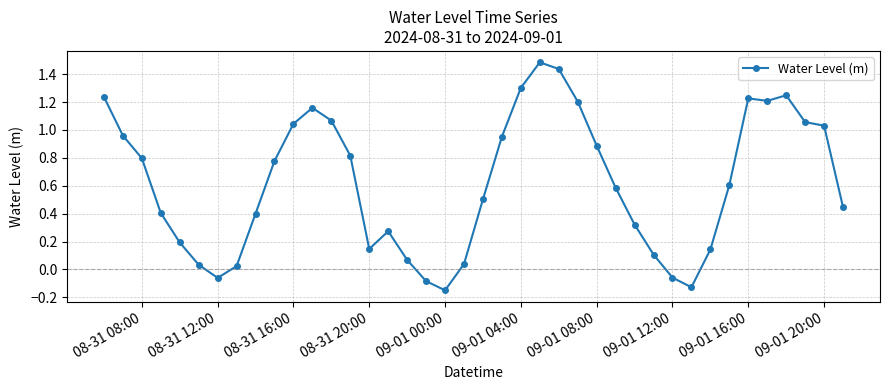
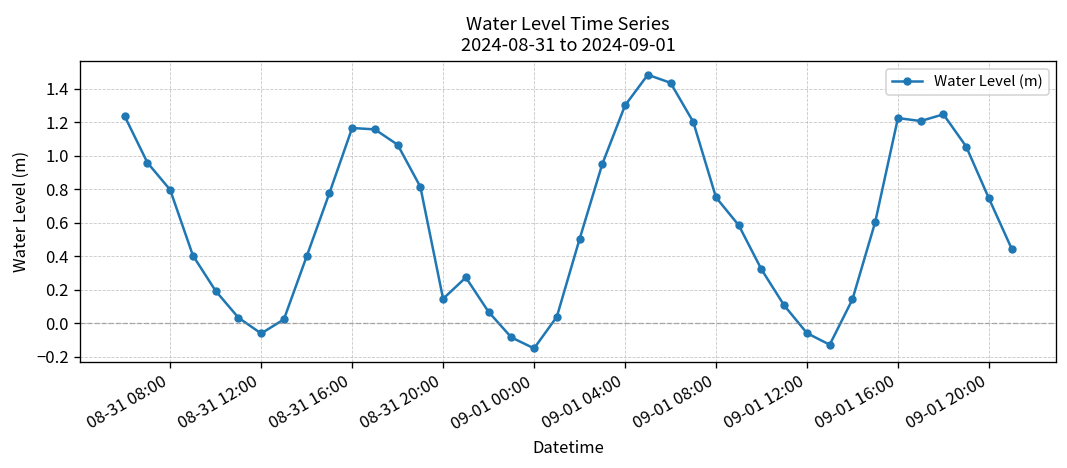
  {
    "08-31 08:00": 0.80,
    "08-31 12:00": -0.06,
-   "08-31 16:00": 1.04,
+   "08-31 16:00": 1.17,
    "08-31 20:00": 0.15,
    "09-01 00:00": -0.15,
    "09-01 04:00": 1.30,
-   "09-01 08:00": 0.89,
+   "09-01 08:00": 0.75,
    "09-01 12:00": -0.06,
    "09-01 16:00": 1.23,
-   "09-01 20:00": 1.03
+   "09-01 20:00": 0.75
  }
